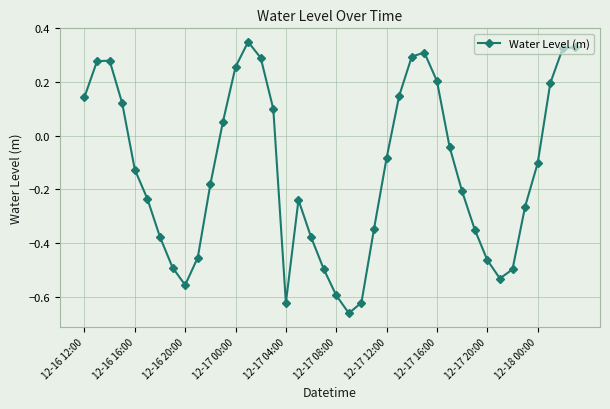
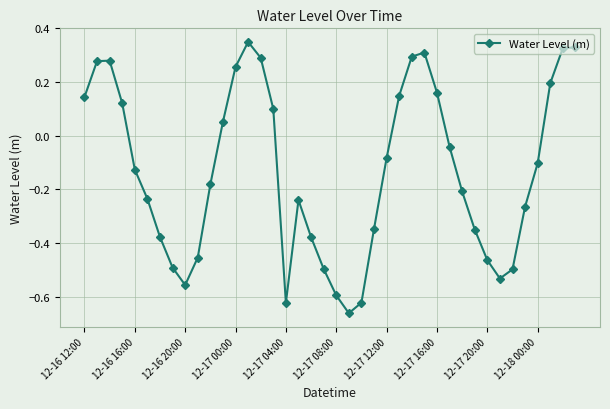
  {
    "12-16 12:00": 0.14,
    "12-16 16:00": -0.13,
    "12-16 20:00": -0.56,
    "12-17 00:00": 0.26,
    "12-17 04:00": -0.62,
    "12-17 08:00": -0.59,
    "12-17 12:00": -0.08,
-   "12-17 16:00": 0.20,
+   "12-17 16:00": 0.16,
    "12-17 20:00": -0.46,
    "12-18 00:00": -0.10
  }
